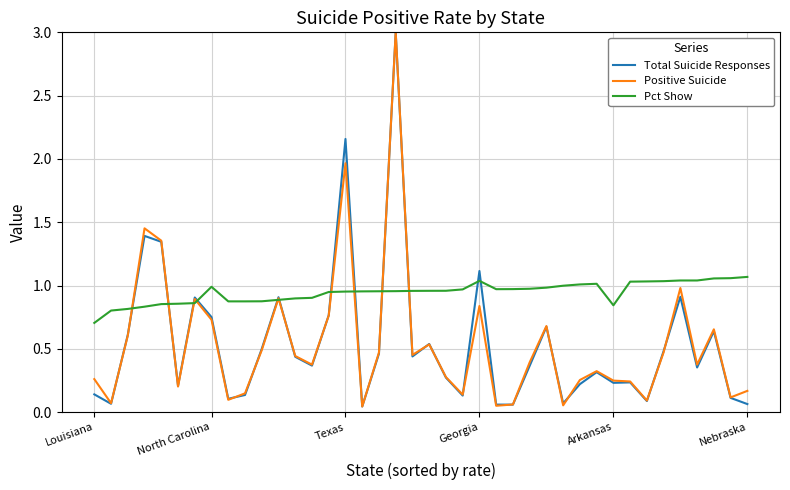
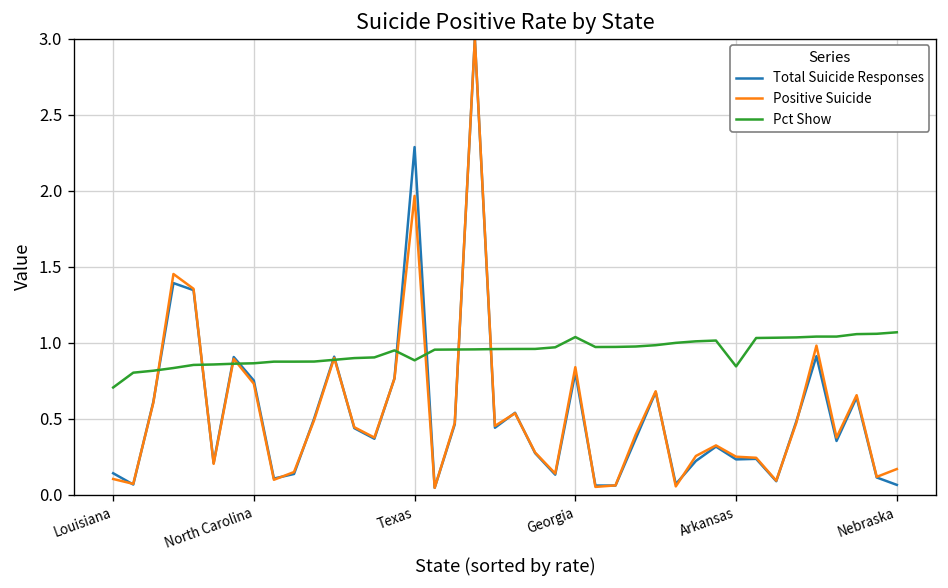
  {
    "Total Suicide Responses": {
      "Louisiana": 0.14,
      "North Carolina": 0.75,
-     "Texas": 2.16,
-     "Georgia": 1.11,
+     "Texas": 2.29,
+     "Georgia": 0.80,
      "Nebraska": 0.06
    },
    "Positive Suicide": {
-     "Louisiana": 0.26,
+     "Louisiana": 0.10,
      "North Carolina": 0.73,
      "Texas": 1.97,
      "Georgia": 0.84,
      "Nebraska": 0.17
    },
    "Pct Show": {
      "Louisiana": 0.70,
-     "North Carolina": 0.99,
-     "Texas": 0.95,
+     "North Carolina": 0.86,
+     "Texas": 0.88,
      "Georgia": 1.04,
      "Arkansas": 0.84,
      "Nebraska": 1.07
    }
  }
